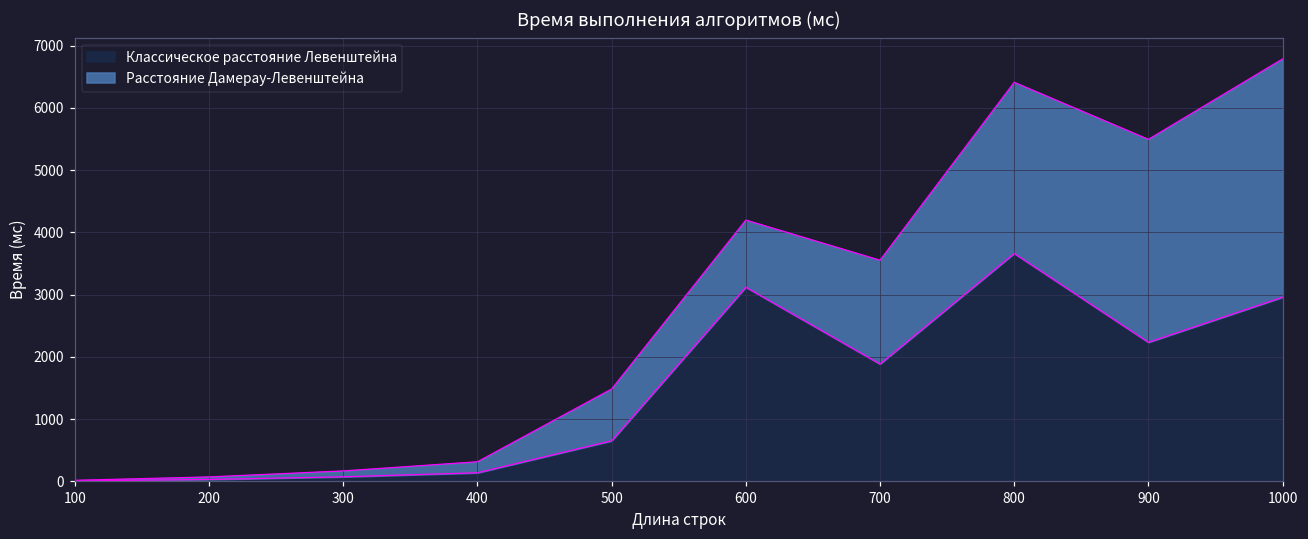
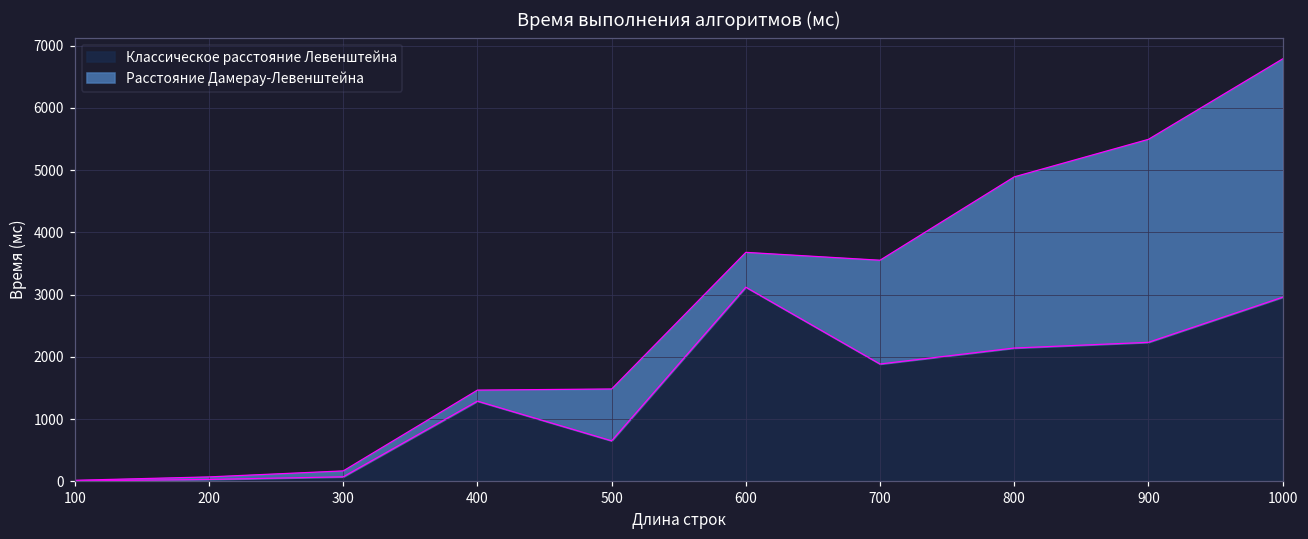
  {
    "Классическое расстояние Левенштейна": {
      "300": 100,
-     "400": 100,
+     "400": 1300,
      "500": 700,
      "600": 3100,
      "700": 1900,
-     "800": 3700,
+     "800": 2100,
      "900": 2200,
      "1000": 3000
    },
    "Расстояние Дамерау-Левенштейна": {
      "300": 100,
      "400": 200,
      "500": 800,
-     "600": 1100,
+     "600": 600,
      "700": 1700,
      "800": 2700,
      "900": 3300,
      "1000": 3800
    }
  }
